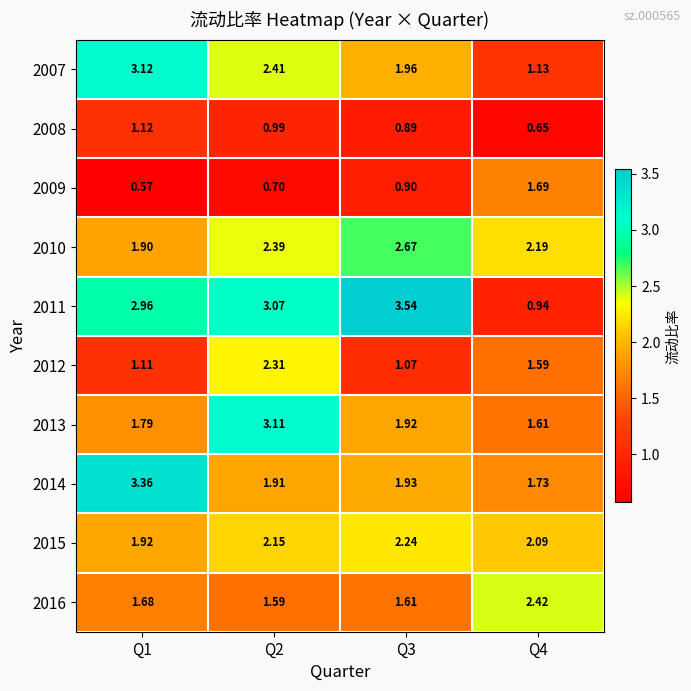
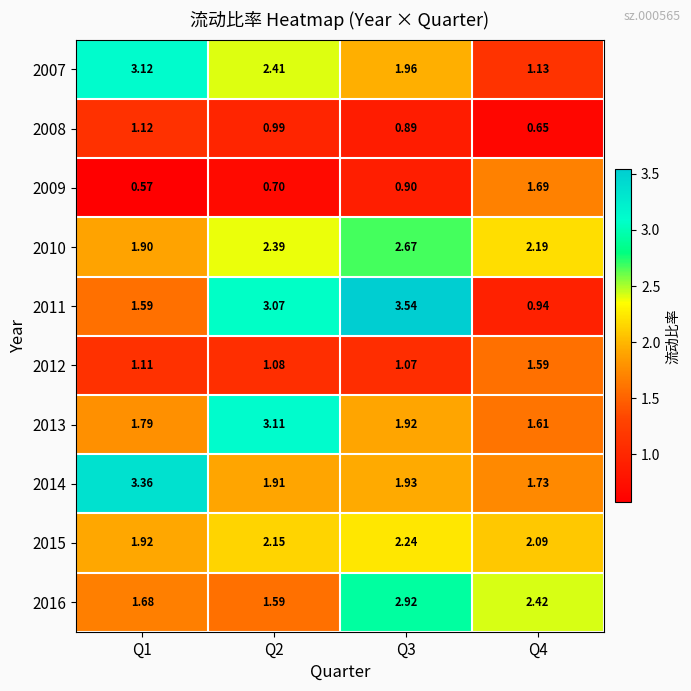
  {
    "2007": {
      "Q1": 3.12,
      "Q2": 2.41,
      "Q3": 1.96,
      "Q4": 1.13
    },
    "2008": {
      "Q1": 1.12,
      "Q2": 0.99,
      "Q3": 0.89,
      "Q4": 0.65
    },
    "2009": {
      "Q1": 0.57,
      "Q2": 0.70,
      "Q3": 0.90,
      "Q4": 1.69
    },
    "2010": {
      "Q1": 1.90,
      "Q2": 2.39,
      "Q3": 2.67,
      "Q4": 2.19
    },
    "2011": {
-     "Q1": 2.96,
+     "Q1": 1.59,
      "Q2": 3.07,
      "Q3": 3.54,
      "Q4": 0.94
    },
    "2012": {
      "Q1": 1.11,
-     "Q2": 2.31,
+     "Q2": 1.08,
      "Q3": 1.07,
      "Q4": 1.59
    },
    "2013": {
      "Q1": 1.79,
      "Q2": 3.11,
      "Q3": 1.92,
      "Q4": 1.61
    },
    "2014": {
      "Q1": 3.36,
      "Q2": 1.91,
      "Q3": 1.93,
      "Q4": 1.73
    },
    "2015": {
      "Q1": 1.92,
      "Q2": 2.15,
      "Q3": 2.24,
      "Q4": 2.09
    },
    "2016": {
      "Q1": 1.68,
      "Q2": 1.59,
-     "Q3": 1.61,
+     "Q3": 2.92,
      "Q4": 2.42
    }
  }
